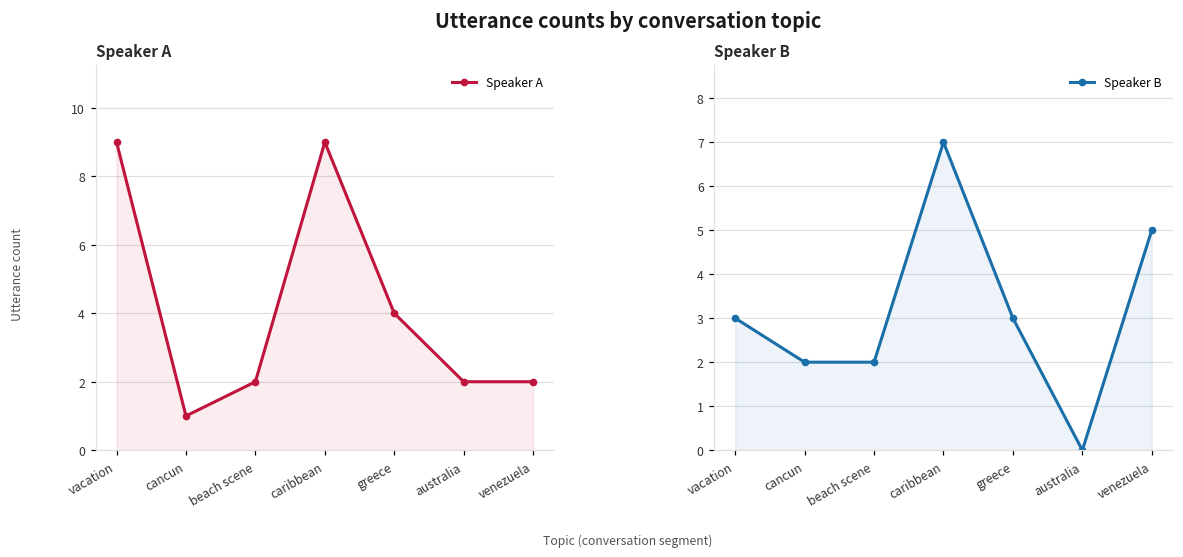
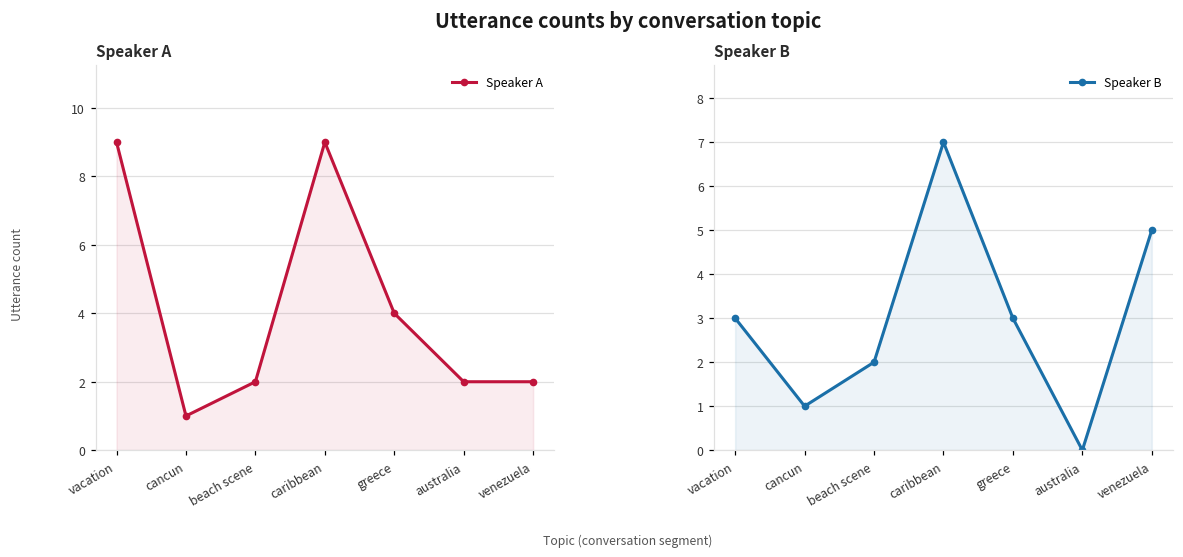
  {
    "Speaker A": {
      "vacation": 9.0,
      "cancun": 1.0,
      "beach scene": 2.0,
      "caribbean": 9.0,
      "greece": 4.0,
      "australia": 2.0,
      "venezuela": 2.0
    },
    "Speaker B": {
      "vacation": 3,
-     "cancun": 2,
+     "cancun": 1,
      "beach scene": 2,
      "caribbean": 7,
      "greece": 3,
      "australia": 0,
      "venezuela": 5
    }
  }
